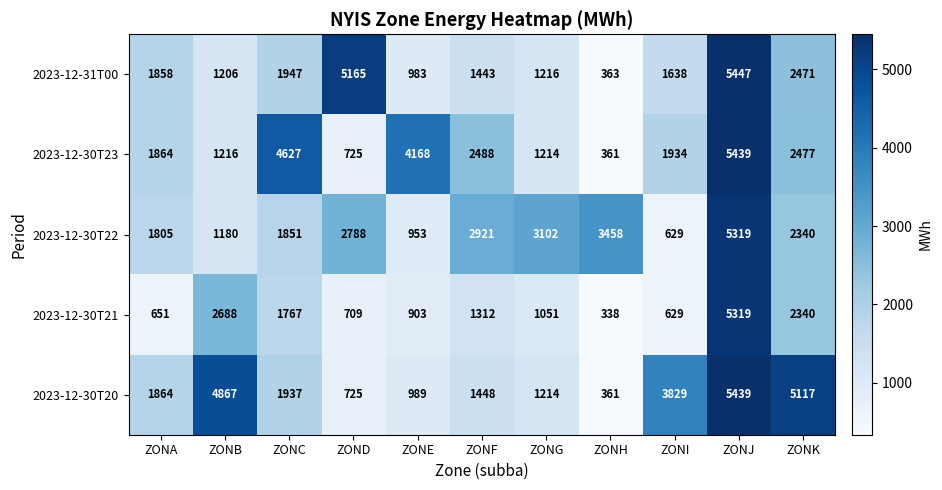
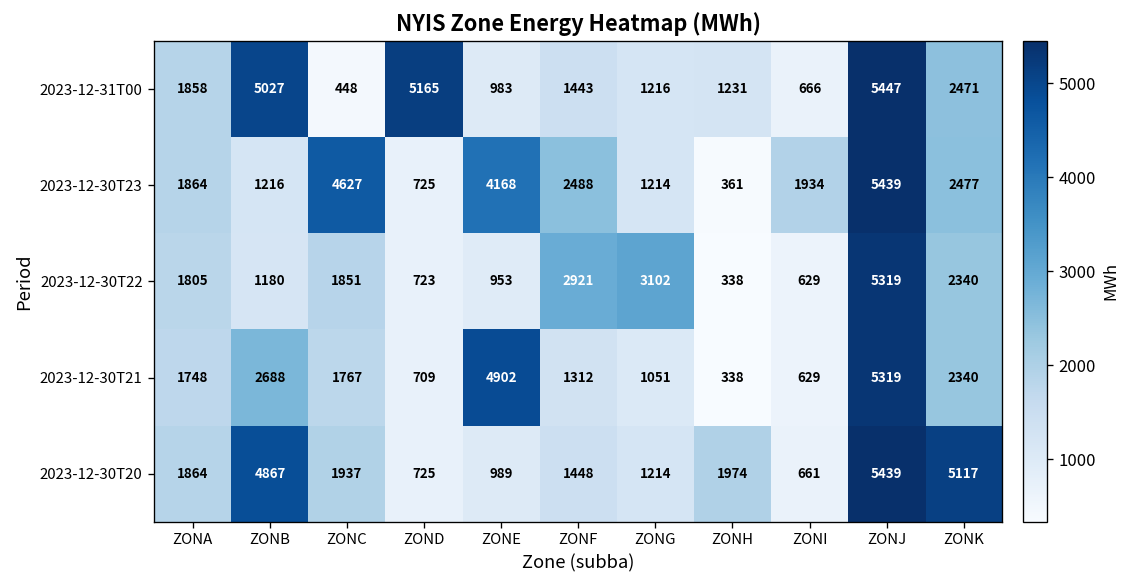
  {
    "2023-12-31T00": {
      "ZONA": 1858,
-     "ZONB": 1206,
-     "ZONC": 1947,
+     "ZONB": 5027,
+     "ZONC": 448,
      "ZOND": 5165,
      "ZONE": 983,
      "ZONF": 1443,
      "ZONG": 1216,
-     "ZONH": 363,
-     "ZONI": 1638,
+     "ZONH": 1231,
+     "ZONI": 666,
      "ZONJ": 5447,
      "ZONK": 2471
    },
    "2023-12-30T23": {
      "ZONA": 1864,
      "ZONB": 1216,
      "ZONC": 4627,
      "ZOND": 725,
      "ZONE": 4168,
      "ZONF": 2488,
      "ZONG": 1214,
      "ZONH": 361,
      "ZONI": 1934,
      "ZONJ": 5439,
      "ZONK": 2477
    },
    "2023-12-30T22": {
      "ZONA": 1805,
      "ZONB": 1180,
      "ZONC": 1851,
-     "ZOND": 2788,
+     "ZOND": 723,
      "ZONE": 953,
      "ZONF": 2921,
      "ZONG": 3102,
-     "ZONH": 3458,
+     "ZONH": 338,
      "ZONI": 629,
      "ZONJ": 5319,
      "ZONK": 2340
    },
    "2023-12-30T21": {
-     "ZONA": 651,
+     "ZONA": 1748,
      "ZONB": 2688,
      "ZONC": 1767,
      "ZOND": 709,
-     "ZONE": 903,
+     "ZONE": 4902,
      "ZONF": 1312,
      "ZONG": 1051,
      "ZONH": 338,
      "ZONI": 629,
      "ZONJ": 5319,
      "ZONK": 2340
    },
    "2023-12-30T20": {
      "ZONA": 1864,
      "ZONB": 4867,
      "ZONC": 1937,
      "ZOND": 725,
      "ZONE": 989,
      "ZONF": 1448,
      "ZONG": 1214,
-     "ZONH": 361,
-     "ZONI": 3829,
+     "ZONH": 1974,
+     "ZONI": 661,
      "ZONJ": 5439,
      "ZONK": 5117
    }
  }
